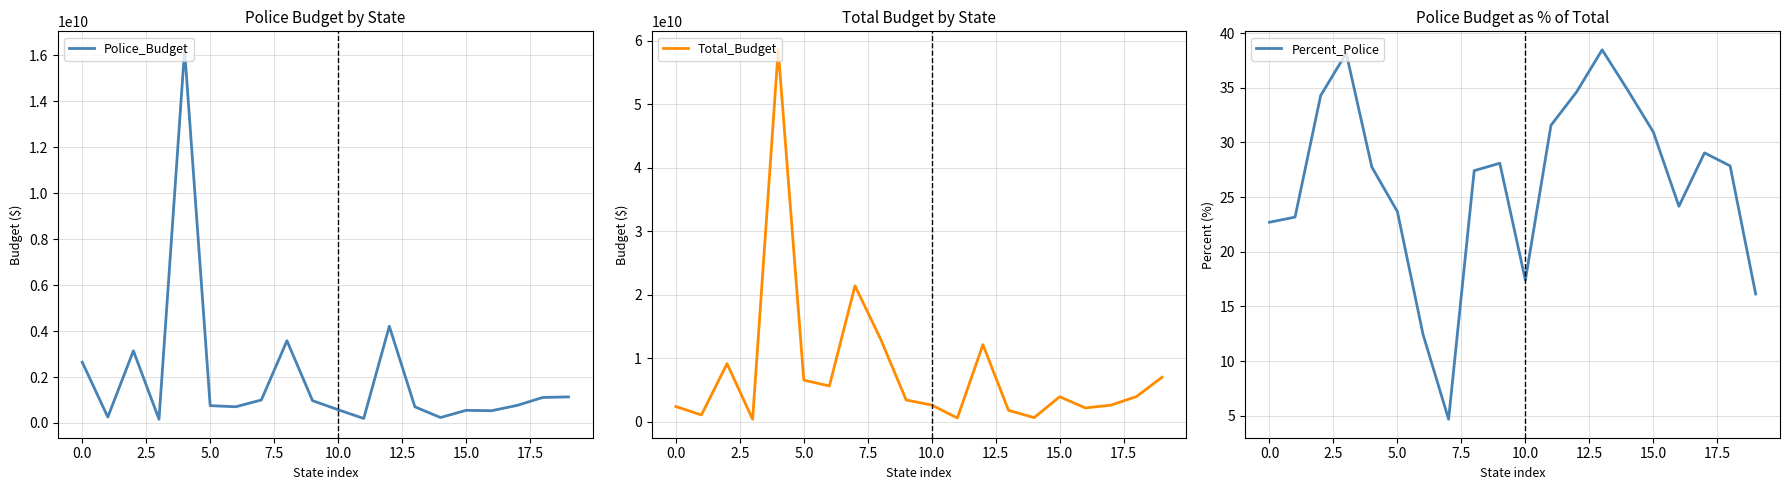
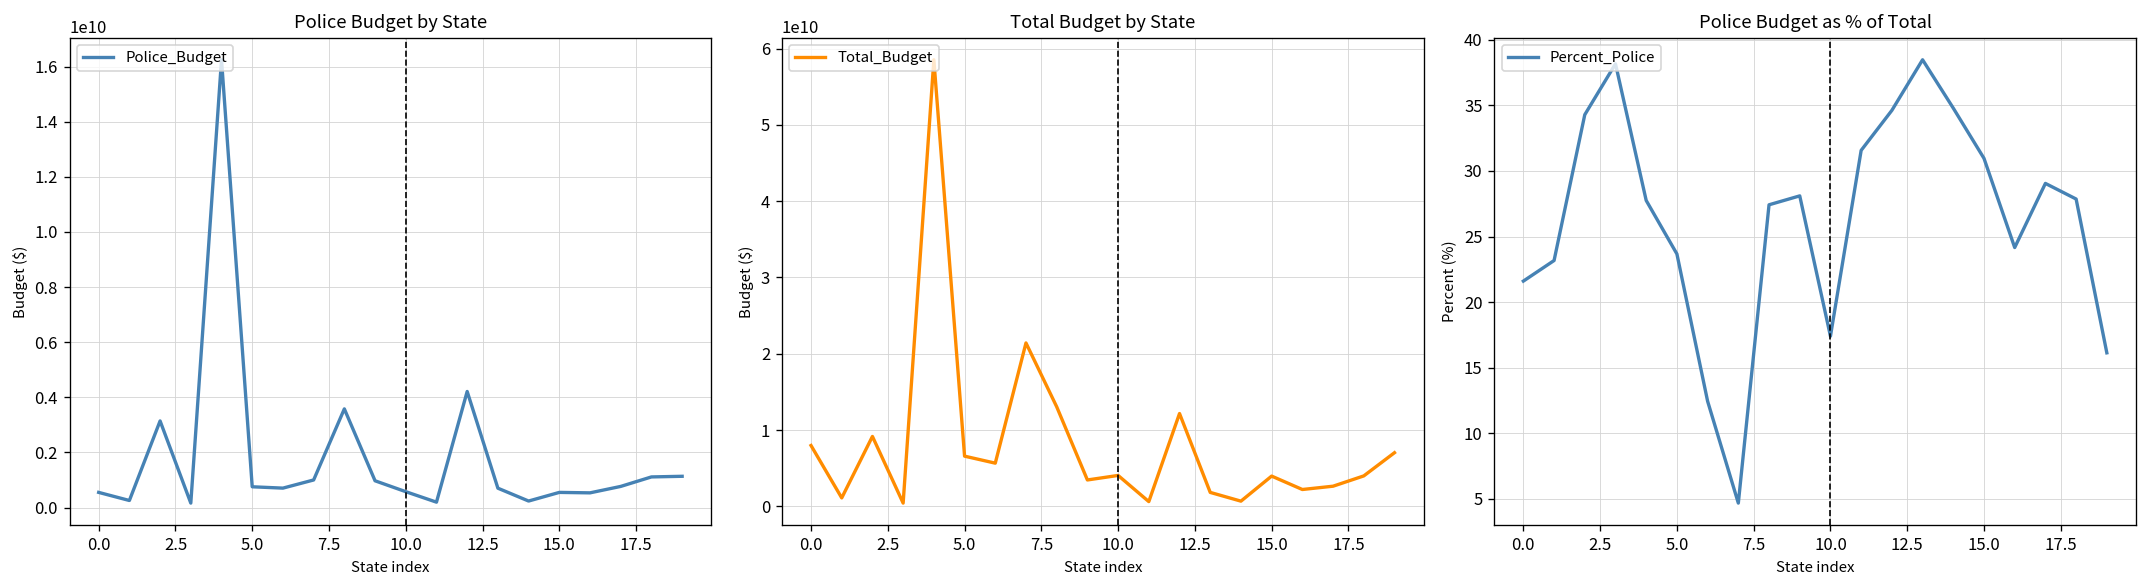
  {
    "Police Budget by State": {
-     "0.0": 2600000000,
+     "0.0": 500000000,
      "5.0": 800000000,
      "10.0": 600000000,
      "15.0": 500000000
    },
    "Total Budget by State": {
-     "0.0": 2000000000,
+     "0.0": 8000000000,
      "5.0": 7000000000,
-     "10.0": 3000000000,
+     "10.0": 4000000000,
      "15.0": 4000000000
    },
    "Police Budget as % of Total": {
-     "0.0": 22.7,
+     "0.0": 21.6,
      "5.0": 23.7,
      "10.0": 17.4,
      "15.0": 31.0
    }
  }
